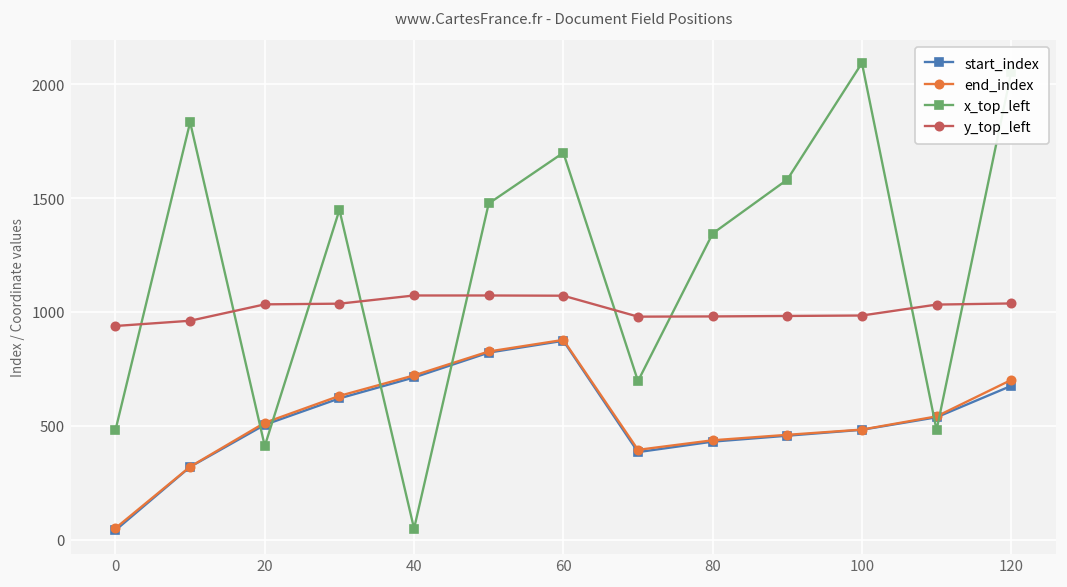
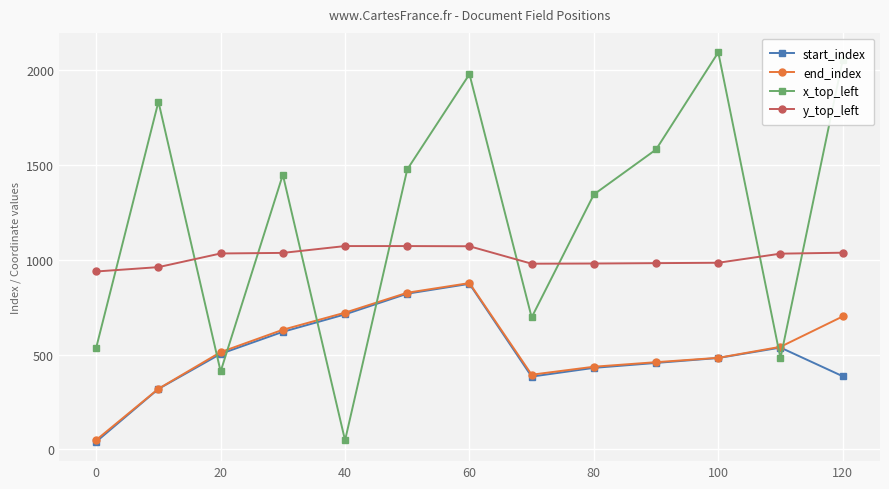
  {
    "start_index": {
-     "120": 680
+     "120": 390
    },
    "x_top_left": {
-     "0": 480,
+     "0": 540,
      "20": 410,
      "40": 50,
-     "60": 1700,
+     "60": 1980,
      "80": 1340,
      "100": 2090
    }
  }
